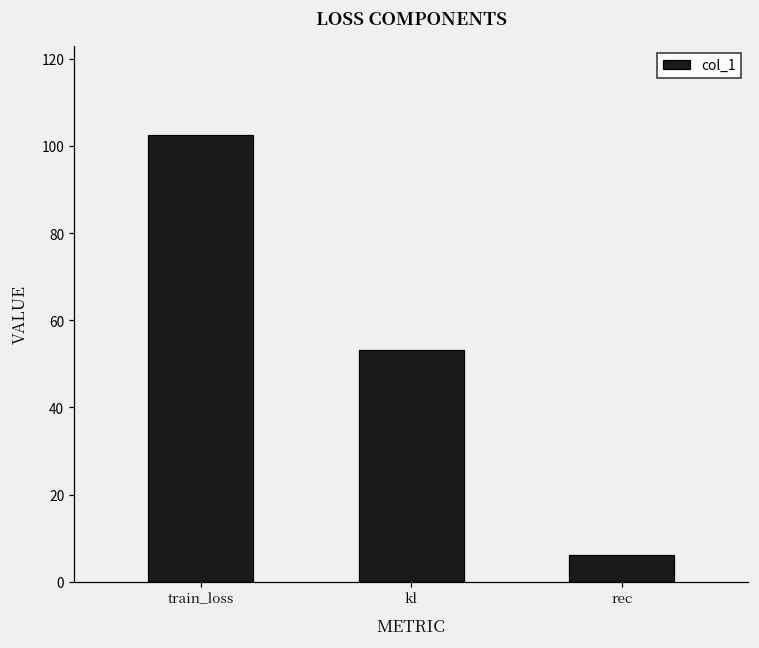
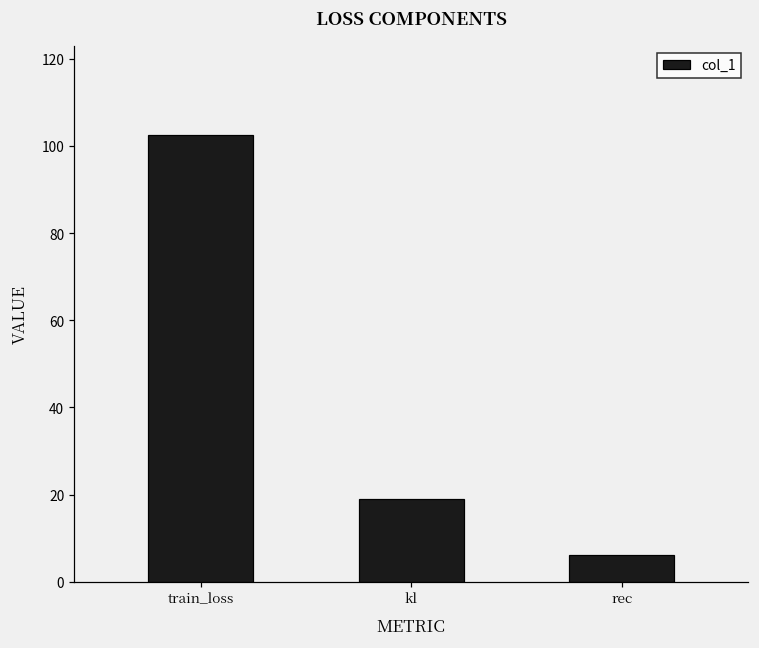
  {
    "train_loss": 102,
-   "kl": 53,
+   "kl": 19,
    "rec": 6
  }
